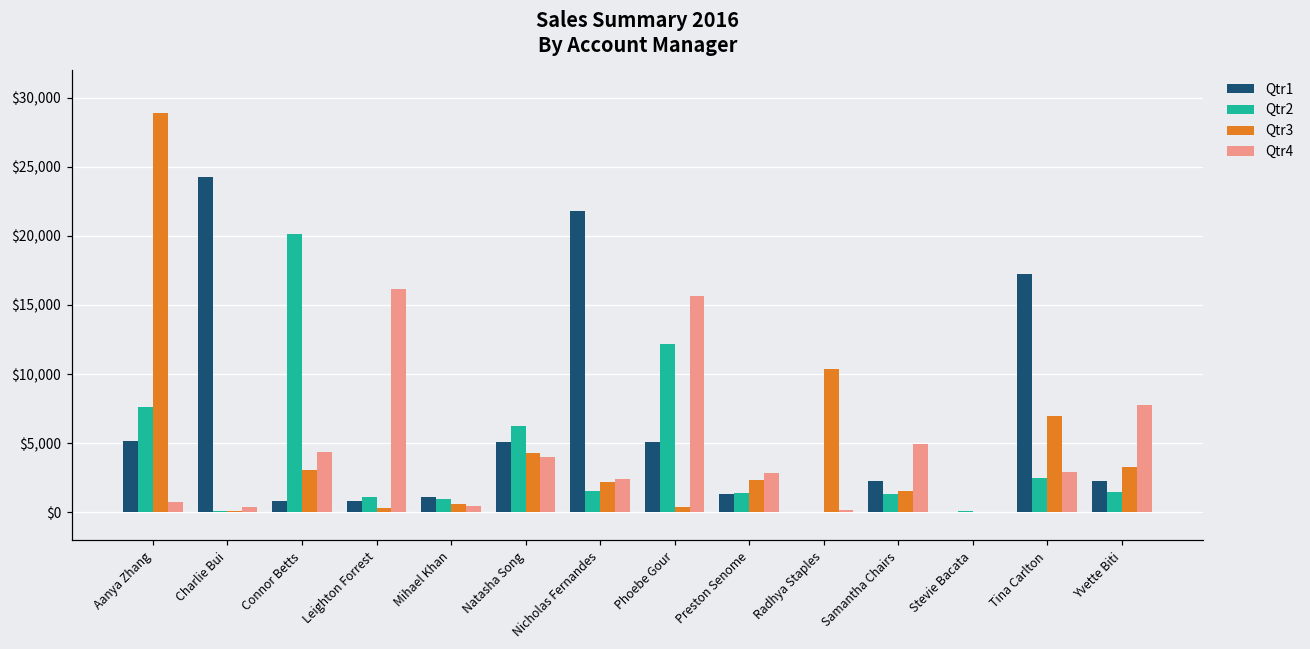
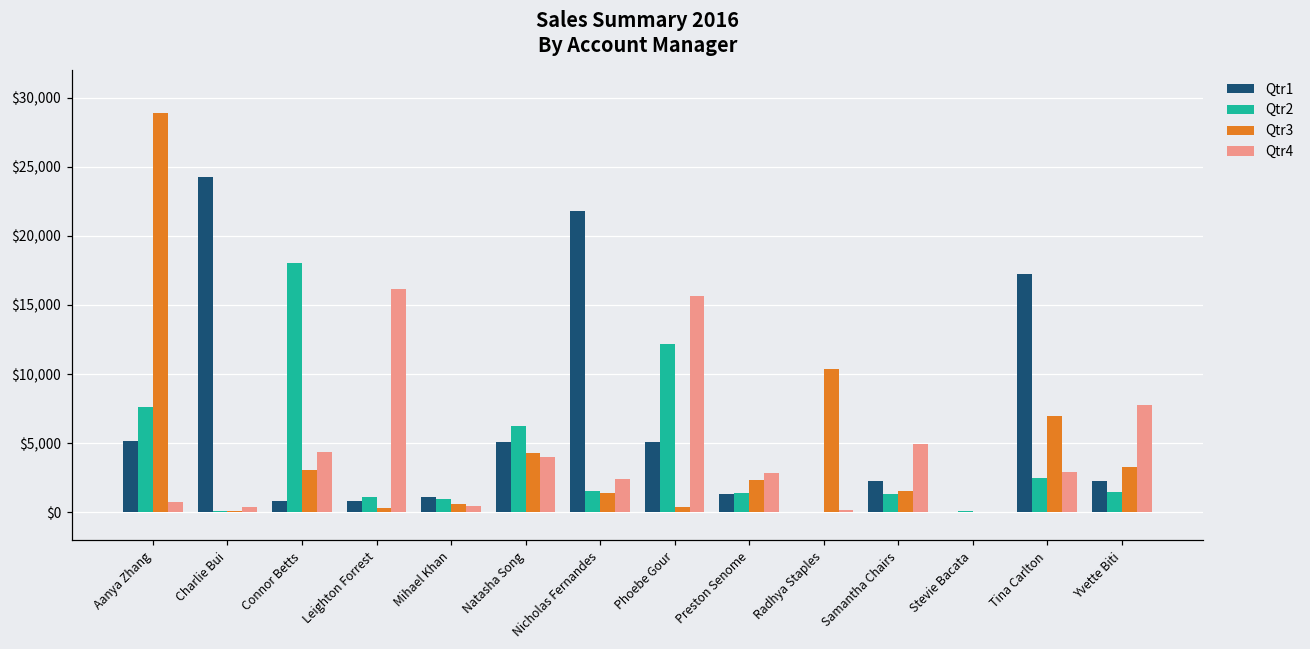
  {
    "Qtr1": {
      "Aanya Zhang": "$5,200",
      "Charlie Bui": "$24,300",
      "Connor Betts": "$900",
      "Leighton Forrest": "$800",
      "Mihael Khan": "$1,100",
      "Natasha Song": "$5,100",
      "Nicholas Fernandes": "$21,800",
      "Phoebe Gour": "$5,100",
      "Preston Senome": "$1,300",
      "Radhya Staples": "$0",
      "Samantha Chairs": "$2,200",
      "Stevie Bacata": "$0",
      "Tina Carlton": "$17,200",
      "Yvette Biti": "$2,300"
    },
    "Qtr2": {
      "Aanya Zhang": "$7,600",
-     "Connor Betts": "$20,100",
+     "Connor Betts": "$18,000",
      "Leighton Forrest": "$1,100",
      "Mihael Khan": "$1,000",
      "Natasha Song": "$6,300",
      "Nicholas Fernandes": "$1,500",
      "Phoebe Gour": "$12,200",
      "Preston Senome": "$1,400",
      "Samantha Chairs": "$1,300",
      "Tina Carlton": "$2,500",
      "Yvette Biti": "$1,500"
    },
    "Qtr3": {
      "Aanya Zhang": "$28,900",
      "Connor Betts": "$3,100",
      "Leighton Forrest": "$300",
      "Mihael Khan": "$600",
      "Natasha Song": "$4,300",
-     "Nicholas Fernandes": "$2,200",
+     "Nicholas Fernandes": "$1,400",
      "Phoebe Gour": "$400",
      "Preston Senome": "$2,300",
      "Radhya Staples": "$10,400",
      "Samantha Chairs": "$1,500",
      "Stevie Bacata": "$0",
      "Tina Carlton": "$7,000",
      "Yvette Biti": "$3,300"
    },
    "Qtr4": {
      "Aanya Zhang": "$700",
      "Charlie Bui": "$400",
      "Connor Betts": "$4,400",
      "Leighton Forrest": "$16,200",
      "Mihael Khan": "$500",
      "Natasha Song": "$4,000",
      "Nicholas Fernandes": "$2,400",
      "Phoebe Gour": "$15,700",
      "Preston Senome": "$2,800",
      "Radhya Staples": "$200",
      "Samantha Chairs": "$4,900",
      "Stevie Bacata": "$0",
      "Tina Carlton": "$3,000",
      "Yvette Biti": "$7,700"
    }
  }
